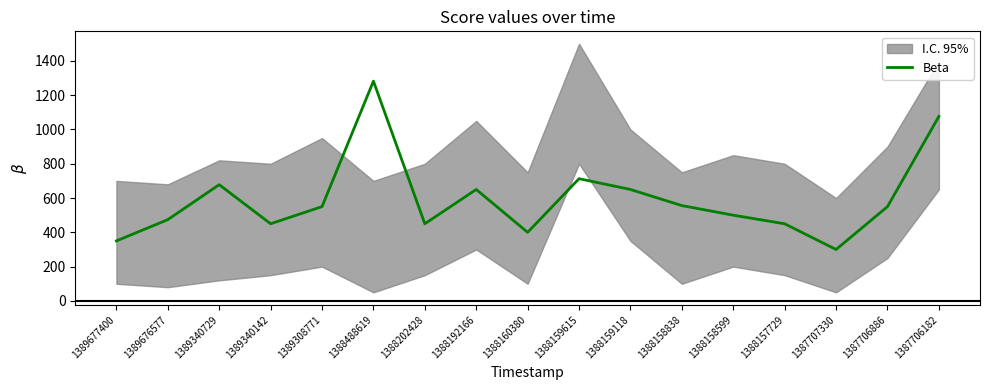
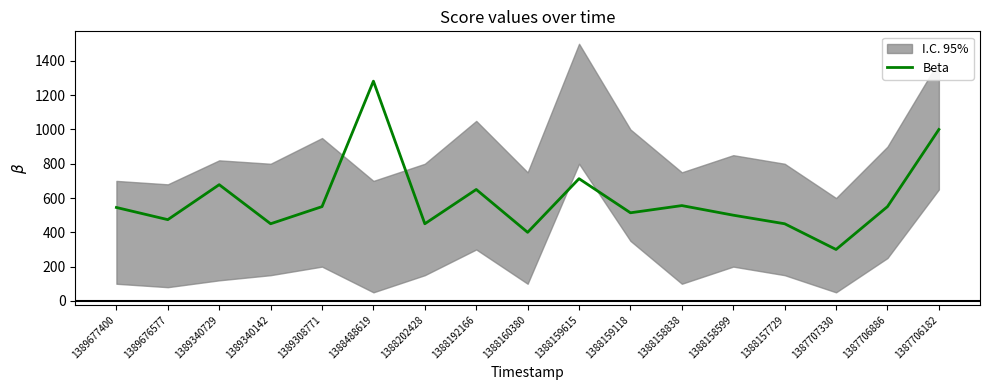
  {
    "Beta": {
-     "1389677400": 350,
+     "1389677400": 550,
      "1389676577": 470,
      "1389340729": 680,
      "1389340142": 450,
      "1389308771": 550,
      "1388488619": 1280,
      "1388202428": 450,
      "1388192166": 650,
      "1388160380": 400,
      "1388159615": 710,
-     "1388159118": 650,
+     "1388159118": 510,
      "1388158838": 560,
      "1388158599": 500,
      "1388157729": 450,
      "1387707330": 300,
      "1387706886": 550,
-     "1387706182": 1080
+     "1387706182": 1000
    }
  }
